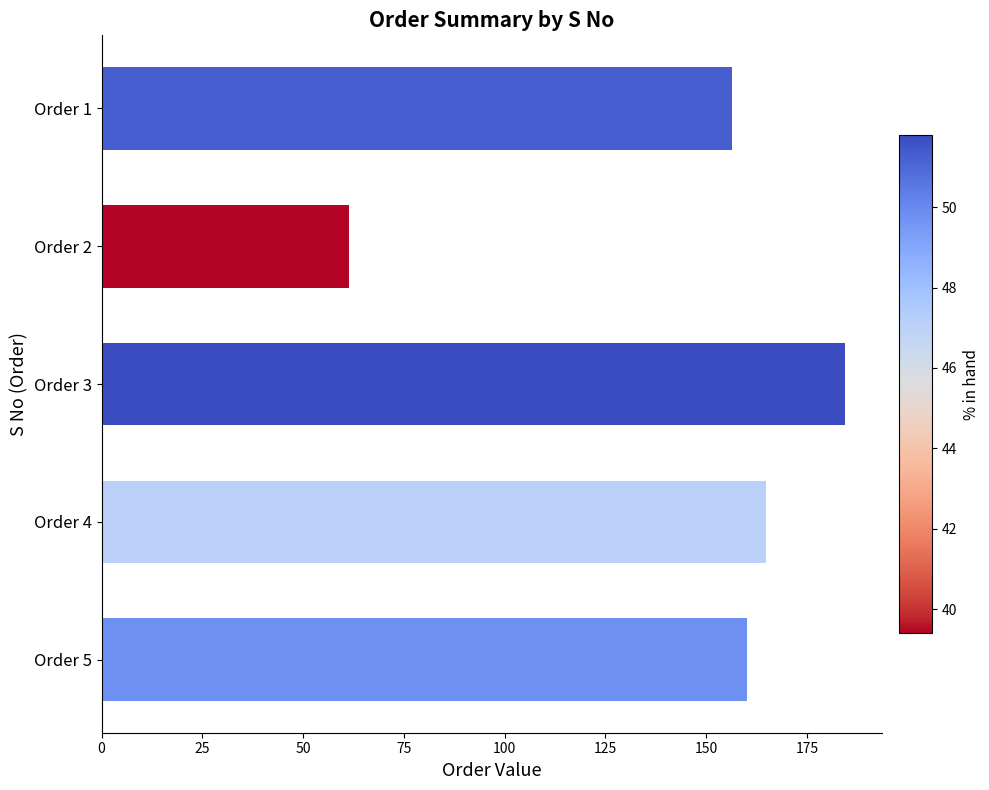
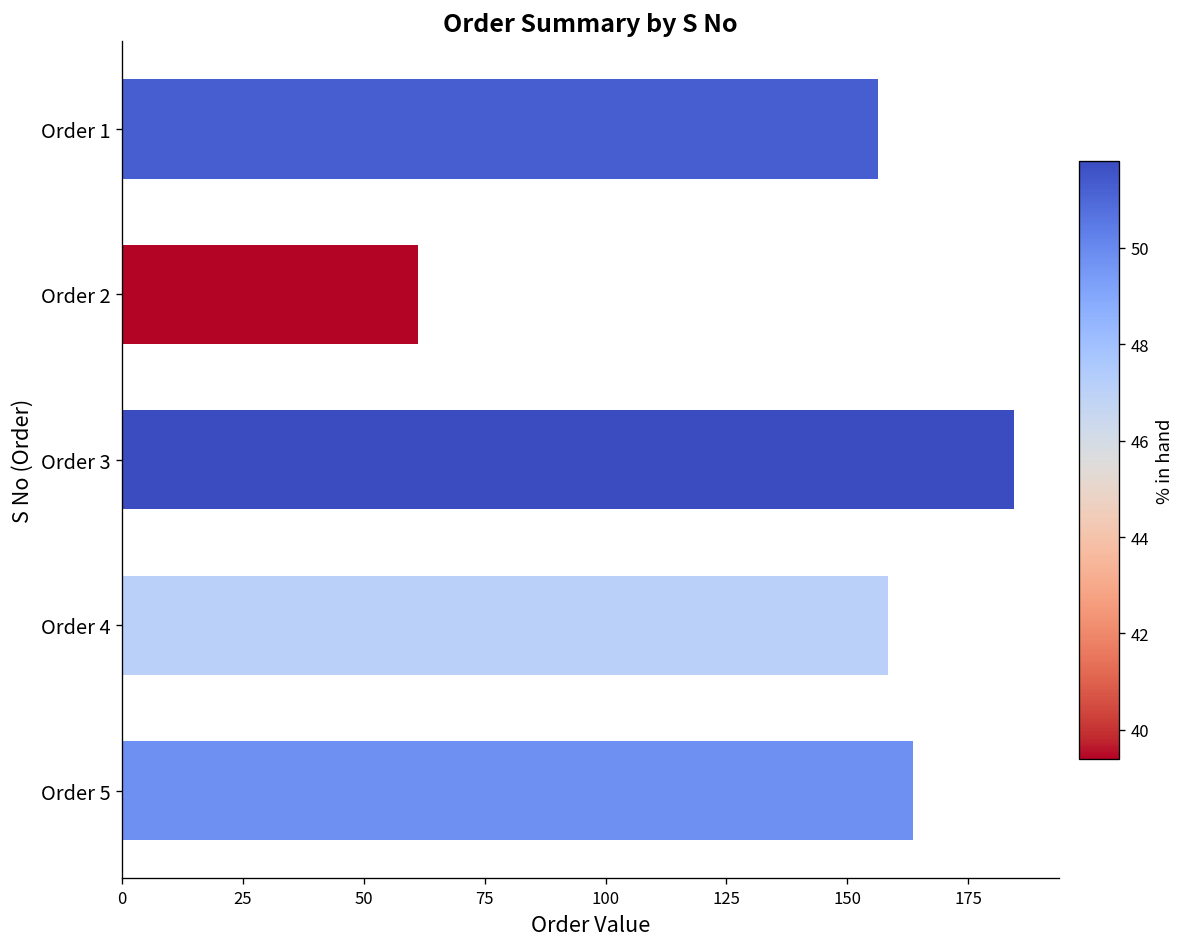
  {
    "Order 1": 156,
    "Order 2": 61,
    "Order 3": 185,
-   "Order 4": 165,
-   "Order 5": 160
+   "Order 4": 159,
+   "Order 5": 164
  }
